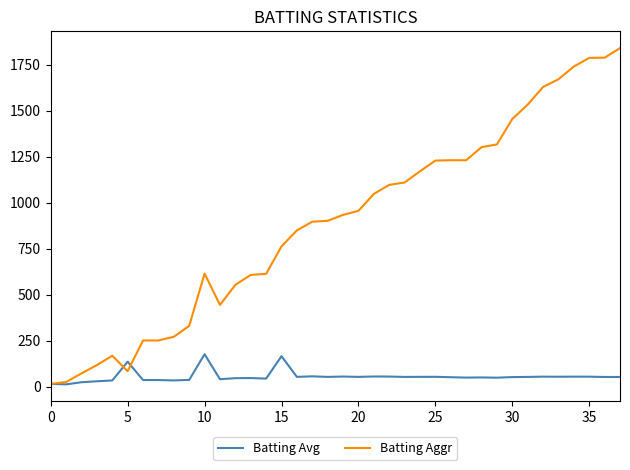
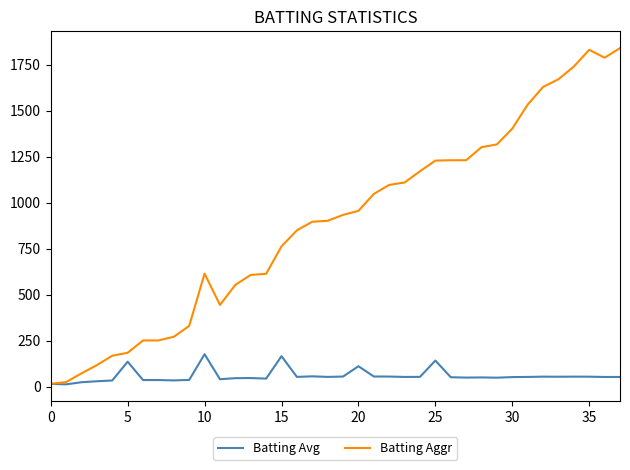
  {
    "Batting Avg": {
      "5": 140,
      "10": 180,
      "15": 170,
-     "20": 50,
-     "25": 50,
+     "20": 110,
+     "25": 140,
      "30": 50,
      "35": 50
    },
    "Batting Aggr": {
-     "5": 80,
+     "5": 180,
      "10": 610,
      "15": 760,
      "20": 960,
      "25": 1230,
-     "30": 1450,
-     "35": 1790
+     "30": 1400,
+     "35": 1830
    }
  }
